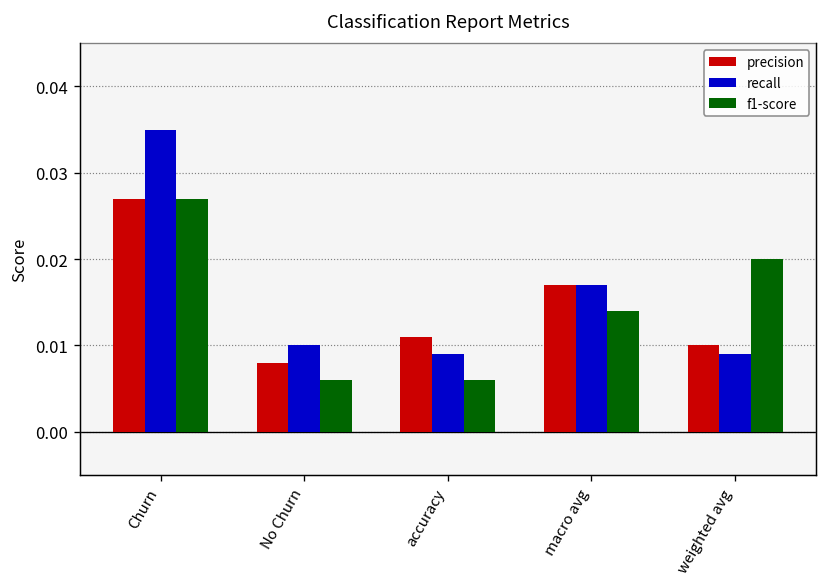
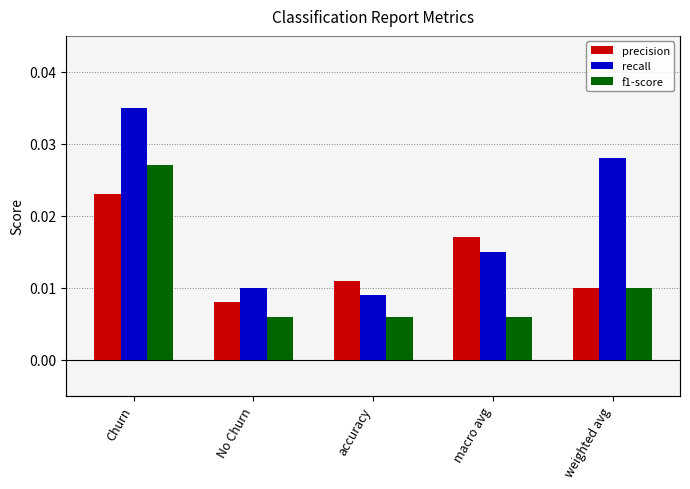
  {
    "precision": {
-     "Churn": 0.027,
+     "Churn": 0.023,
      "No Churn": 0.008,
      "accuracy": 0.011,
      "macro avg": 0.017,
      "weighted avg": 0.010
    },
    "recall": {
      "Churn": 0.035,
      "No Churn": 0.010,
      "accuracy": 0.009,
-     "macro avg": 0.017,
-     "weighted avg": 0.009
+     "macro avg": 0.015,
+     "weighted avg": 0.028
    },
    "f1-score": {
      "Churn": 0.027,
      "No Churn": 0.006,
      "accuracy": 0.006,
-     "macro avg": 0.014,
-     "weighted avg": 0.02
+     "macro avg": 0.006,
+     "weighted avg": 0.01
    }
  }
